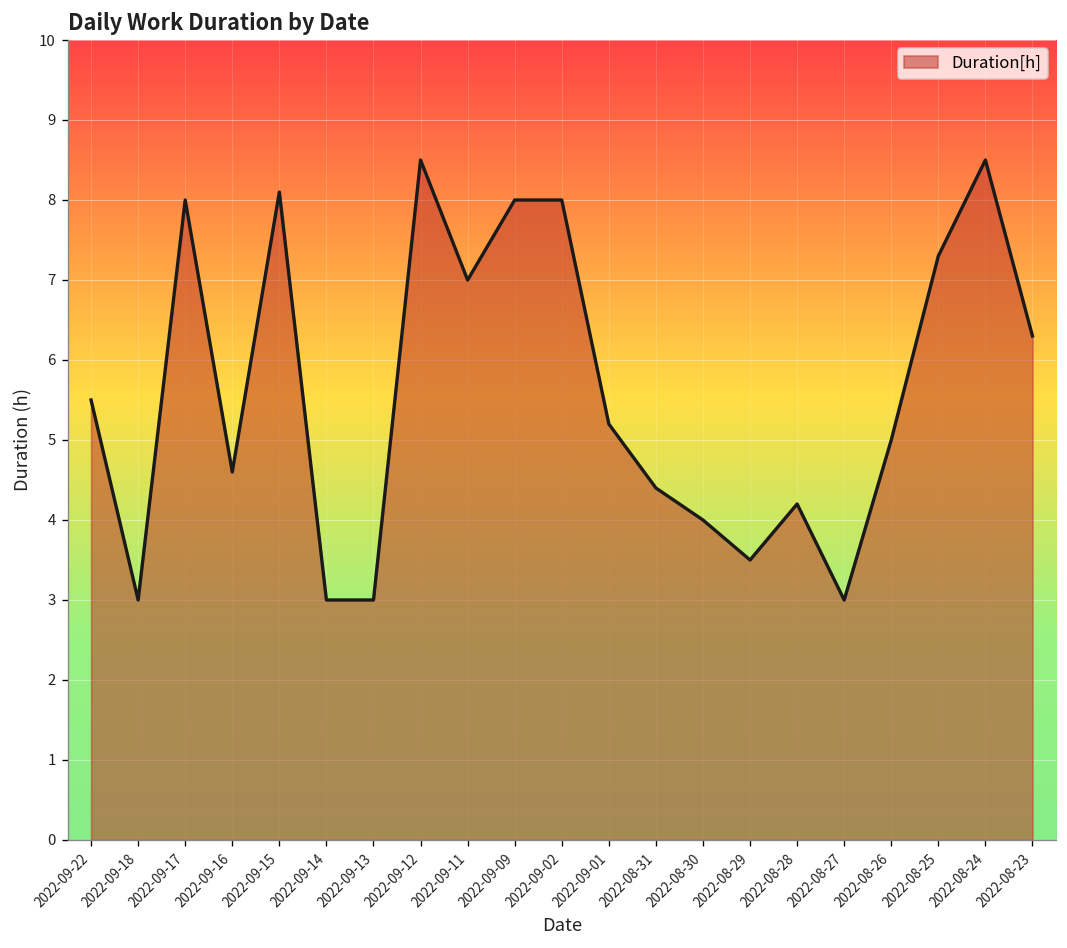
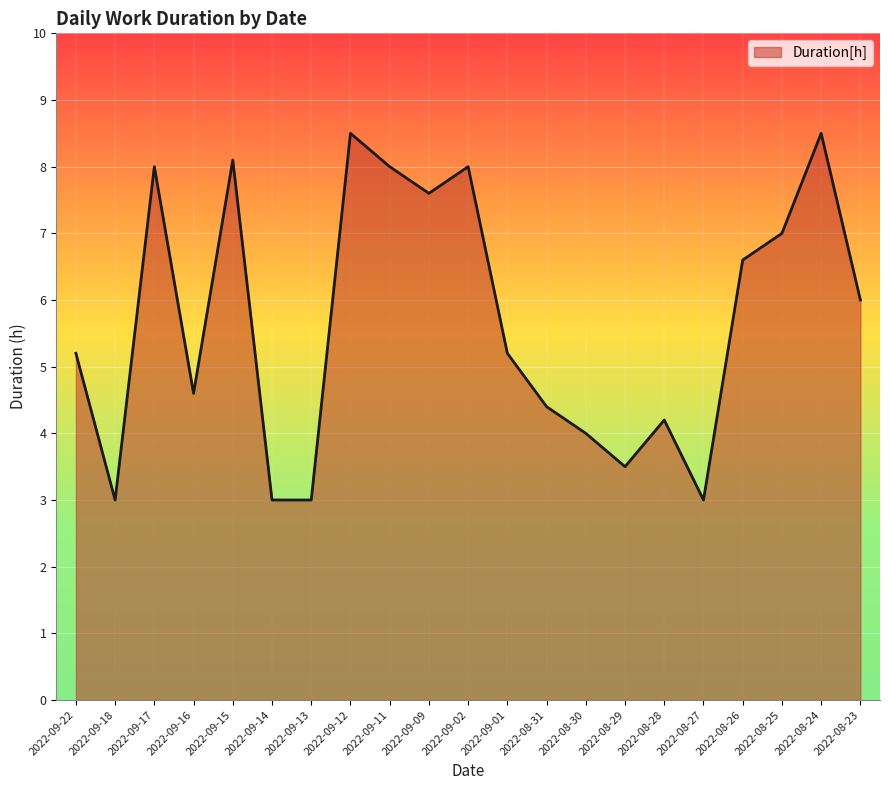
  {
-   "2022-09-22": 5.5,
+   "2022-09-22": 5.2,
    "2022-09-18": 3.0,
    "2022-09-17": 8.0,
    "2022-09-16": 4.6,
    "2022-09-15": 8.1,
    "2022-09-14": 3.0,
    "2022-09-13": 3.0,
    "2022-09-12": 8.5,
-   "2022-09-11": 7,
-   "2022-09-09": 8.0,
+   "2022-09-11": 8,
+   "2022-09-09": 7.6,
    "2022-09-02": 8.0,
    "2022-09-01": 5.2,
    "2022-08-31": 4.4,
    "2022-08-30": 4.0,
    "2022-08-29": 3.5,
    "2022-08-28": 4.2,
    "2022-08-27": 3.0,
-   "2022-08-26": 5.0,
-   "2022-08-25": 7.3,
+   "2022-08-26": 6.6,
+   "2022-08-25": 7.0,
    "2022-08-24": 8.5,
-   "2022-08-23": 6.3
+   "2022-08-23": 6.0
  }
